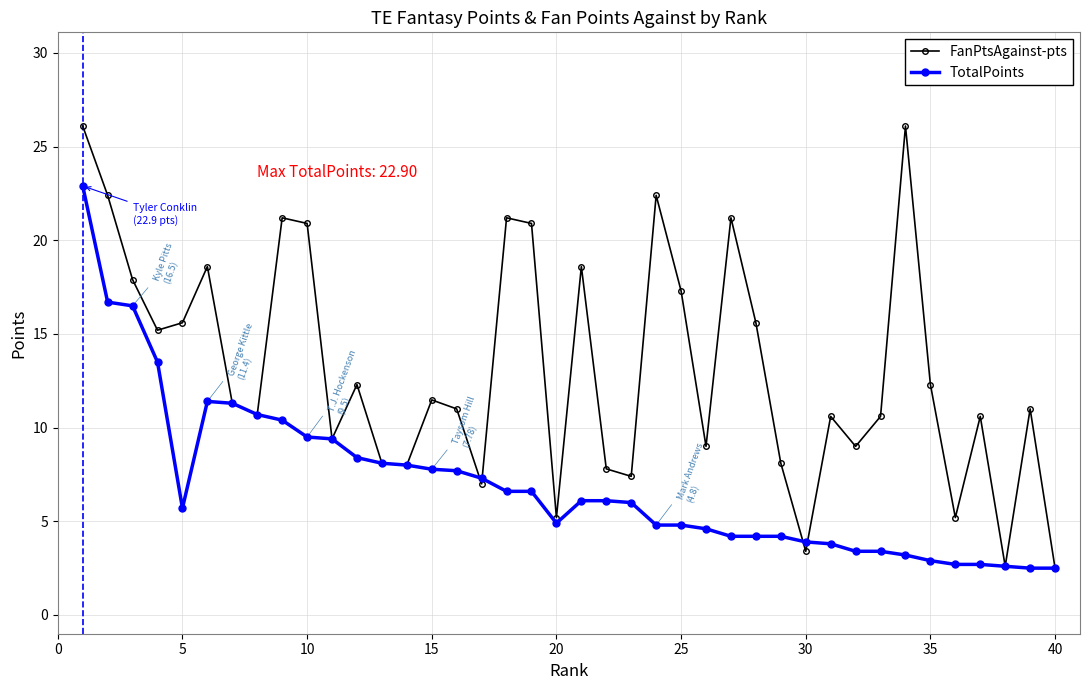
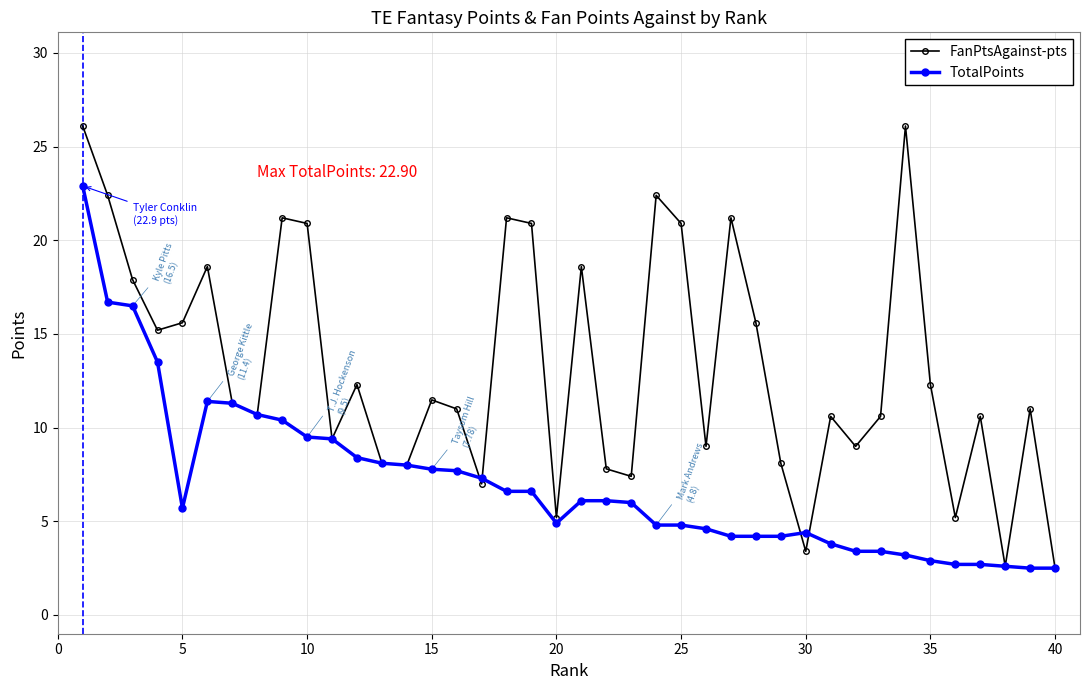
  {
    "FanPtsAgainst-pts": {
      "5": 15.6,
      "10": 20.9,
      "15": 11.5,
      "20": 5.2,
-     "25": 17.3,
+     "25": 20.9,
      "30": 3.4,
      "35": 12.3
    },
    "TotalPoints": {
      "5": 5.7,
      "10": 9.5,
      "15": 7.8,
      "20": 4.9,
      "25": 4.8,
-     "30": 3.9,
+     "30": 4.4,
      "35": 2.9
    }
  }
